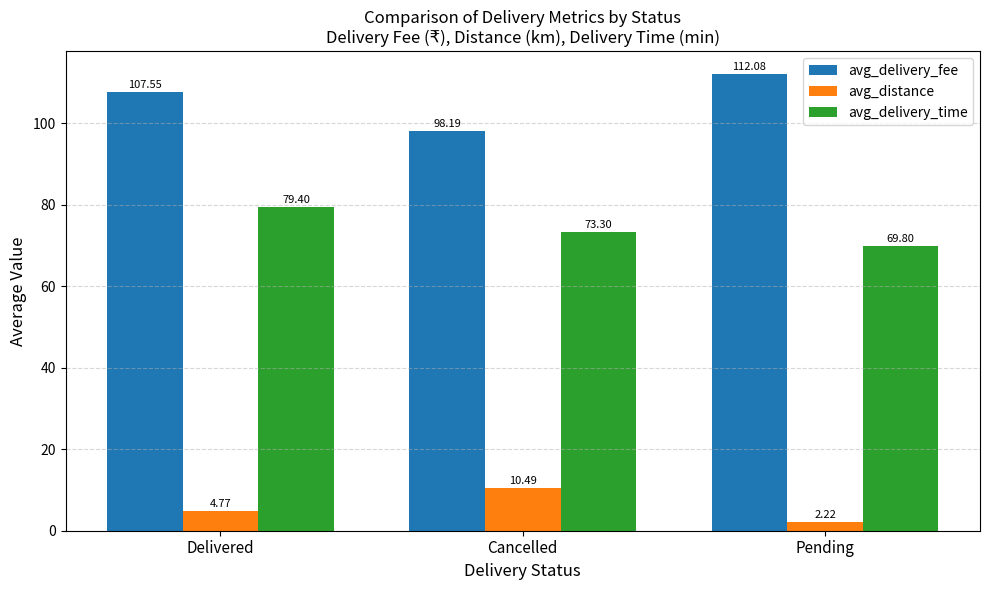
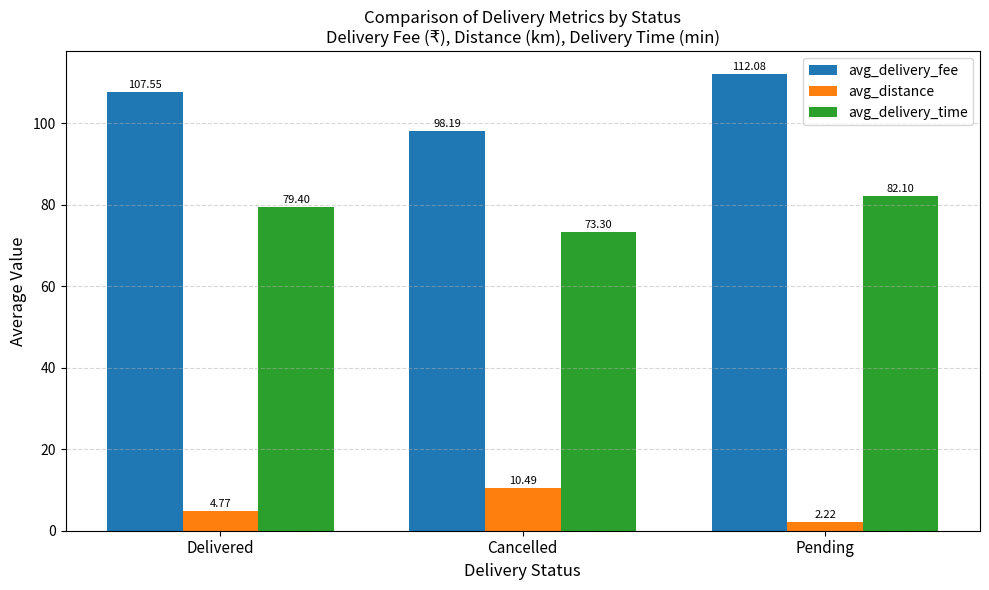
  {
    "avg_delivery_fee": {
      "Delivered": 107.55,
      "Cancelled": 98.19,
      "Pending": 112.08
    },
    "avg_distance": {
      "Delivered": 4.77,
      "Cancelled": 10.49,
      "Pending": 2.22
    },
    "avg_delivery_time": {
      "Delivered": 79.40,
      "Cancelled": 73.30,
-     "Pending": 69.80
+     "Pending": 82.10
    }
  }
